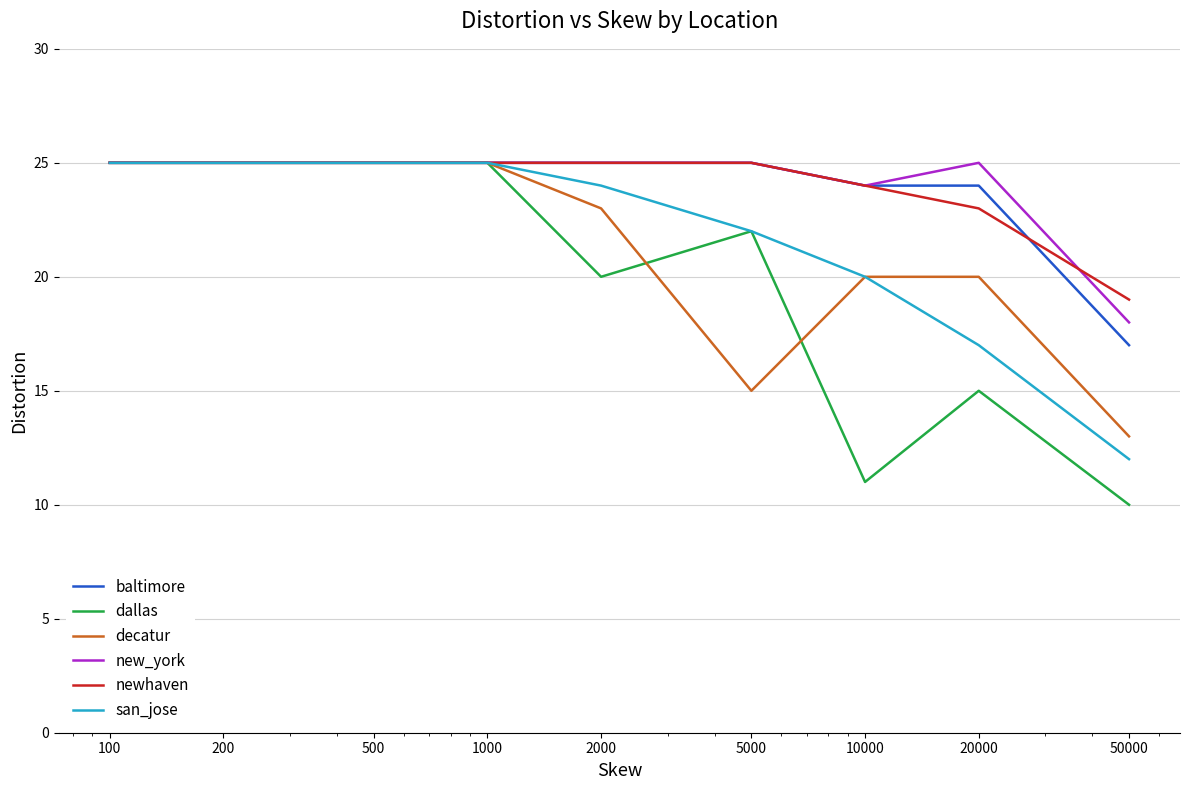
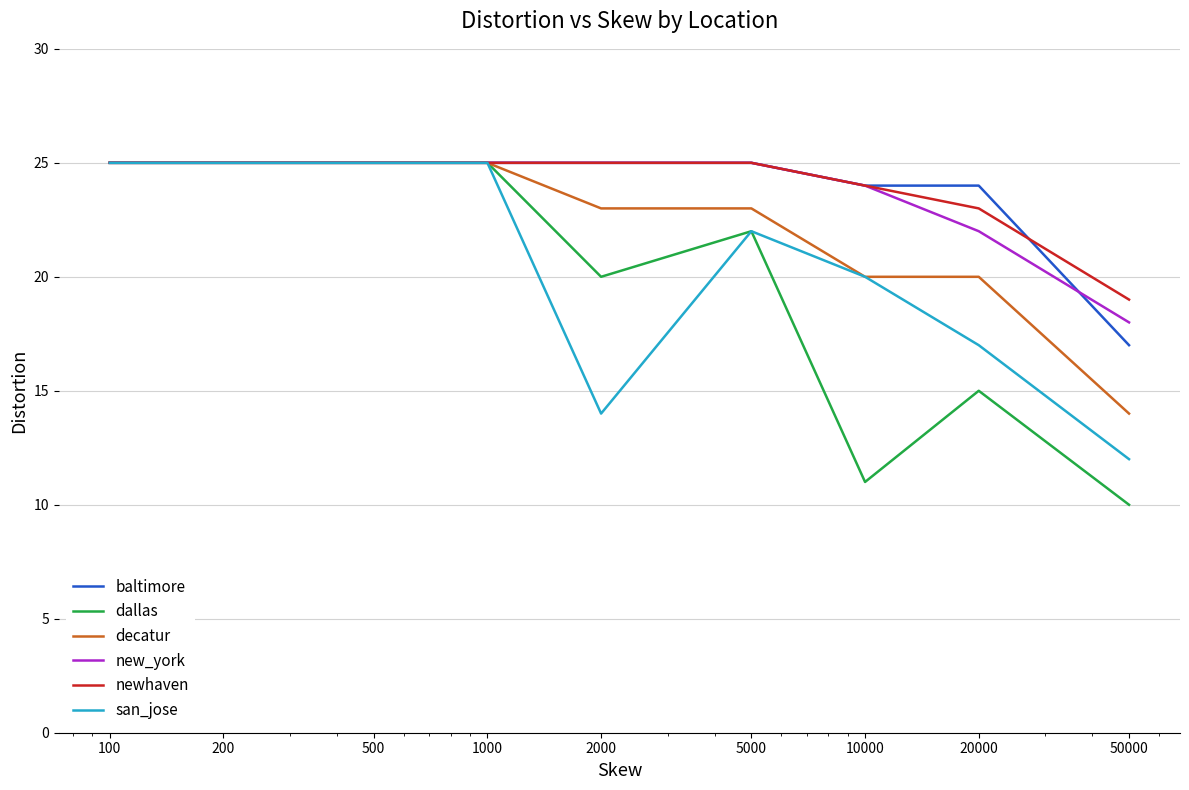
  {
    "baltimore": {
      "20000": 24,
      "50000": 17
    },
    "dallas": {
      "2000": 20,
      "10000": 11,
      "20000": 15,
      "50000": 10
    },
    "decatur": {
      "2000": 23,
-     "5000": 15,
+     "5000": 23,
      "20000": 20,
-     "50000": 13
+     "50000": 14
    },
    "new_york": {
-     "20000": 25,
+     "20000": 22,
      "50000": 18
    },
    "newhaven": {
      "20000": 23,
      "50000": 19
    },
    "san_jose": {
-     "2000": 24,
+     "2000": 14,
      "20000": 17,
      "50000": 12
    }
  }
